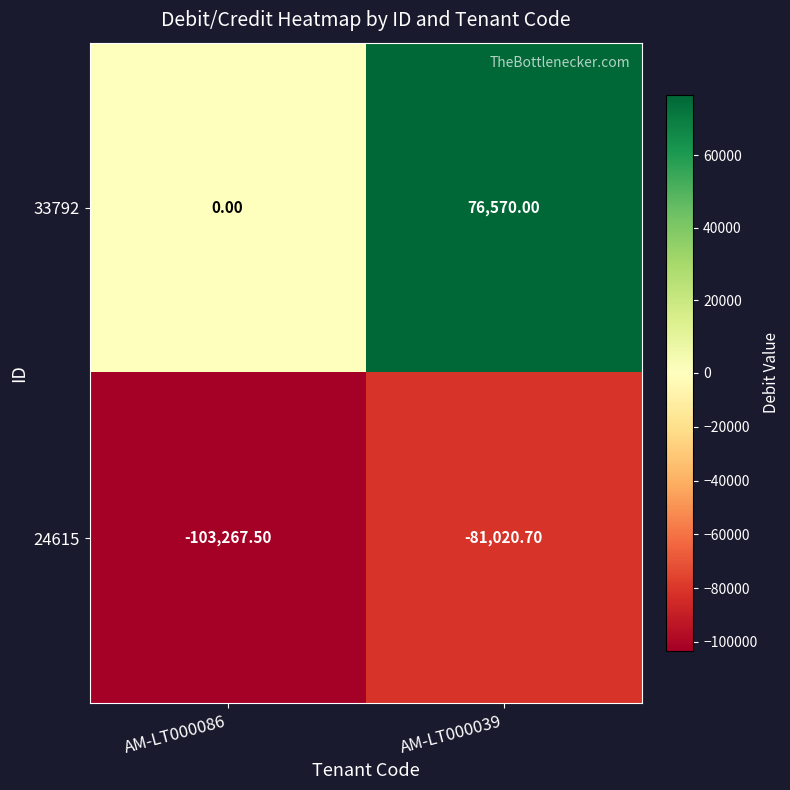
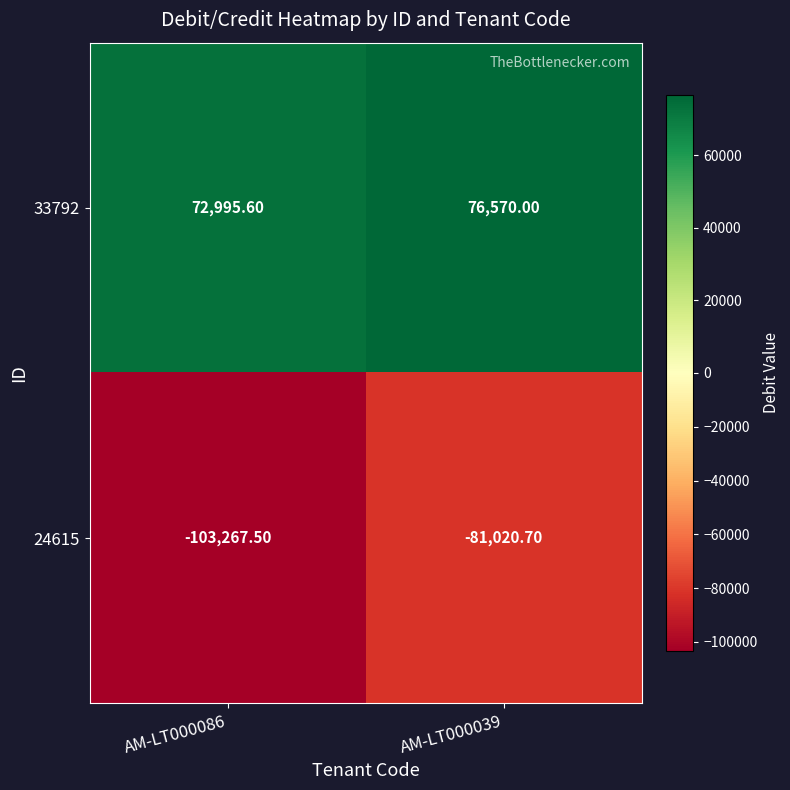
  {
    "33792": {
-     "AM-LT000086": "0.00"
+     "AM-LT000086": "72,995.60"
    },
    "24615": {
      "AM-LT000086": "-103,267.50",
      "AM-LT000039": "-81,020.70"
    }
  }
